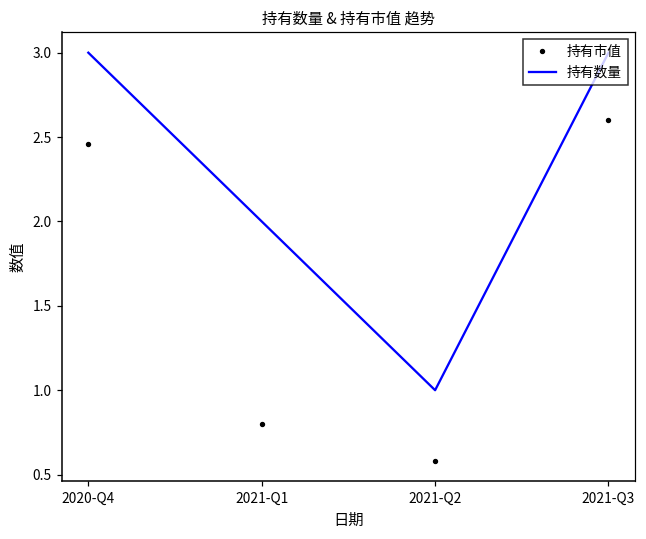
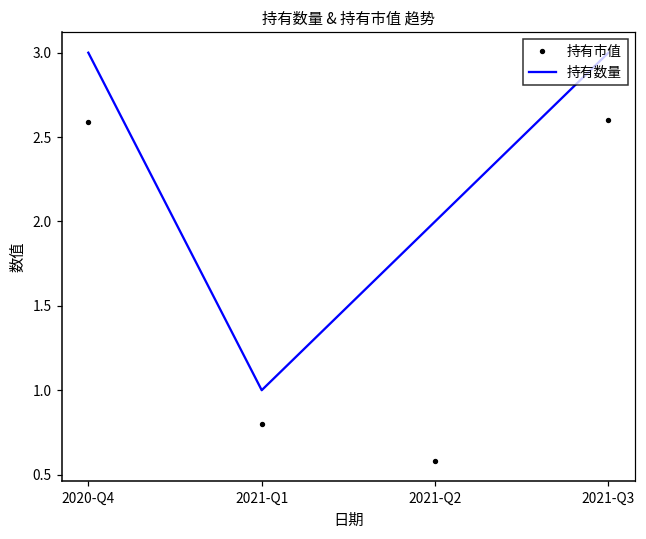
  {
    "持有市值": {
-     "2020-Q4": 2.46,
+     "2020-Q4": 2.59,
      "2021-Q1": 0.80,
      "2021-Q2": 0.58,
      "2021-Q3": 2.60
    },
    "持有数量": {
      "2020-Q4": 3,
-     "2021-Q1": 2,
-     "2021-Q2": 1
+     "2021-Q1": 1,
+     "2021-Q2": 2
    }
  }
